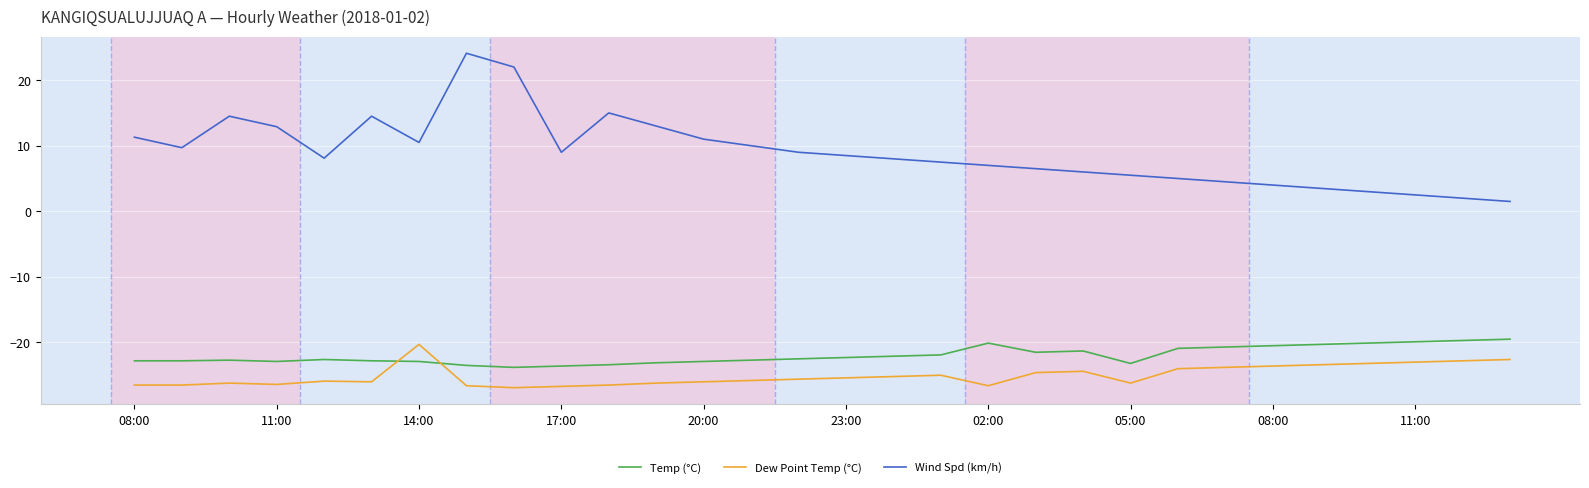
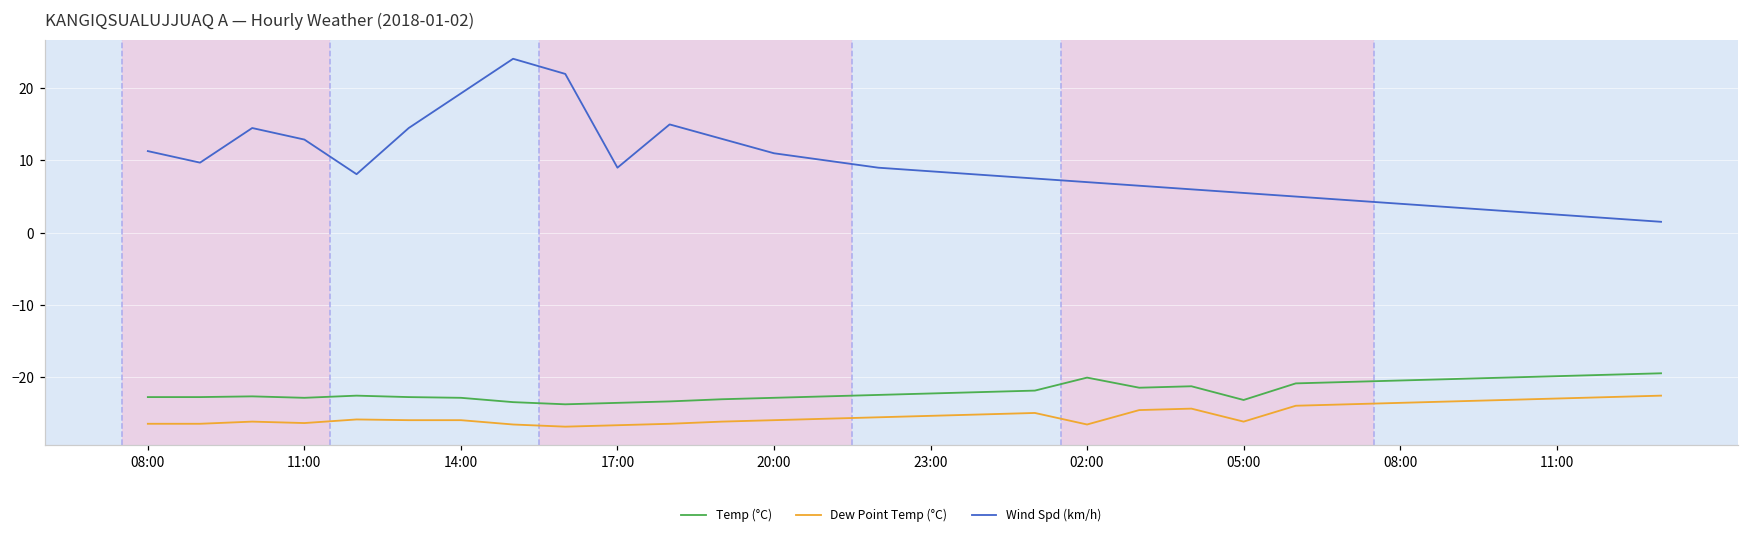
  {
    "Temp (°C)": {
      "14:00": -23,
      "17:00": -24,
      "20:00": -23,
      "23:00": -22,
      "02:00": -20,
      "05:00": -23
    },
    "Dew Point Temp (°C)": {
-     "14:00": -20,
+     "14:00": -26,
      "17:00": -27,
      "20:00": -26,
      "23:00": -25,
      "02:00": -27,
      "05:00": -26
    },
    "Wind Spd (km/h)": {
-     "14:00": 11,
+     "14:00": 19,
      "17:00": 9,
      "20:00": 11,
      "23:00": 9,
      "02:00": 7,
      "05:00": 6
    }
  }
